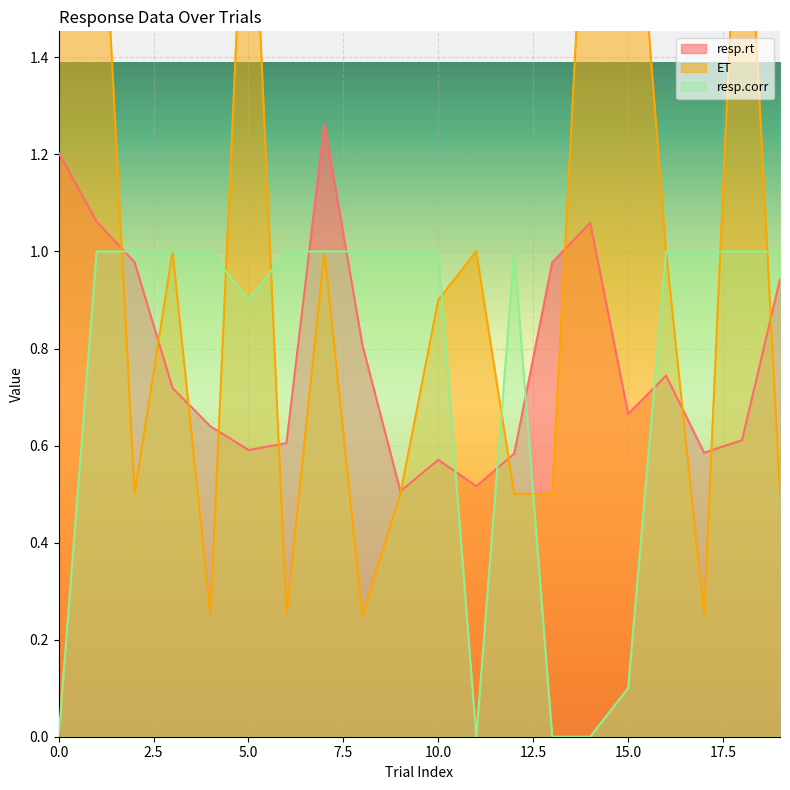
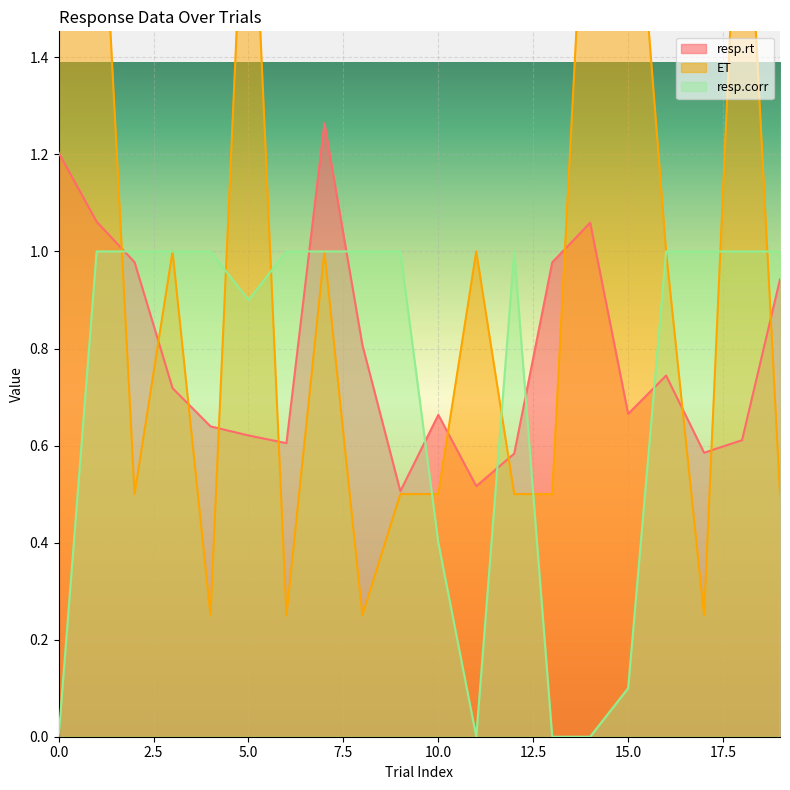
  {
    "resp.rt": {
      "0.0": 1.20,
-     "5.0": 0.59,
-     "10.0": 0.57,
+     "5.0": 0.62,
+     "10.0": 0.66,
      "15.0": 0.67
    },
    "ET": {
-     "10.0": 0.9
+     "10.0": 0.5
    },
    "resp.corr": {
      "0.0": 0.0,
      "5.0": 0.9,
-     "10.0": 1.0,
+     "10.0": 0.4,
      "15.0": 0.1
    }
  }
